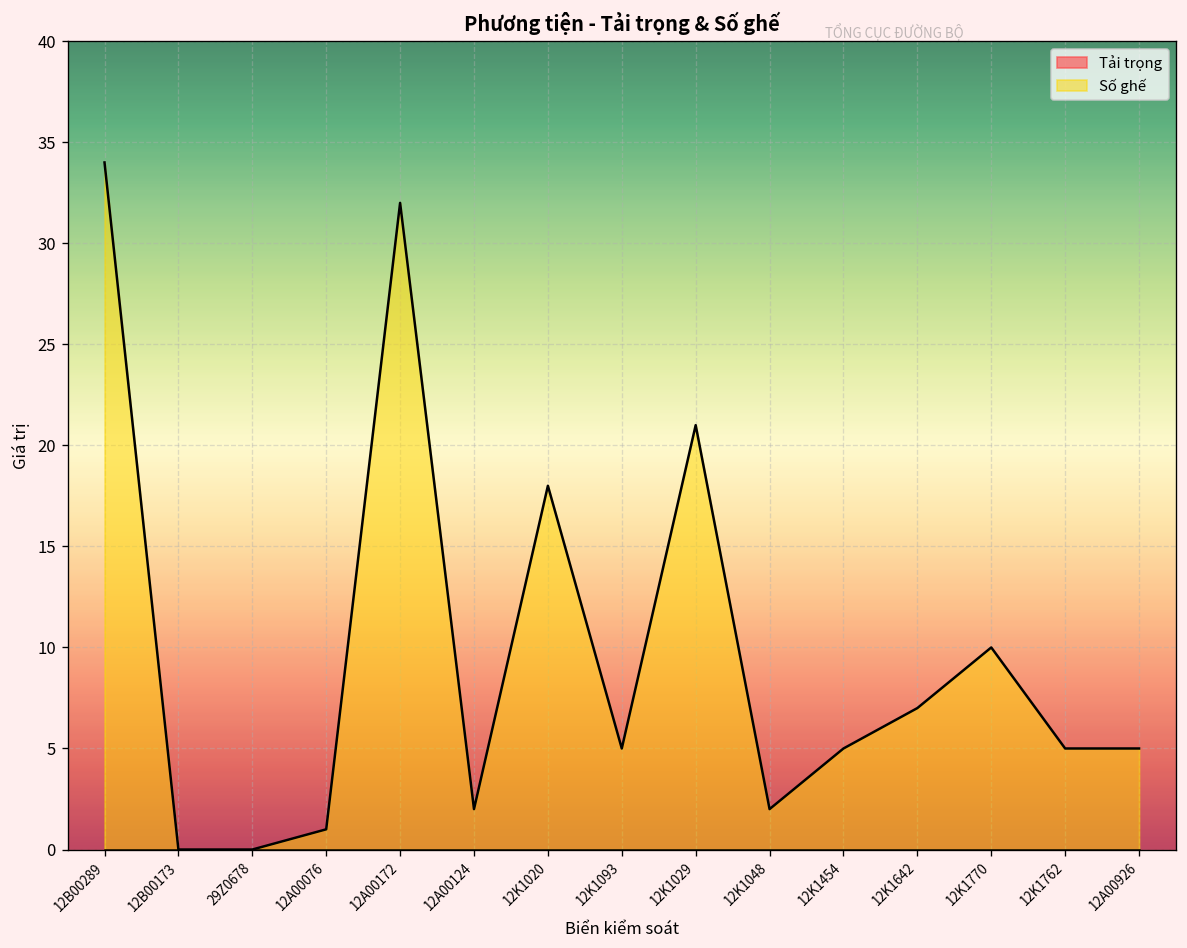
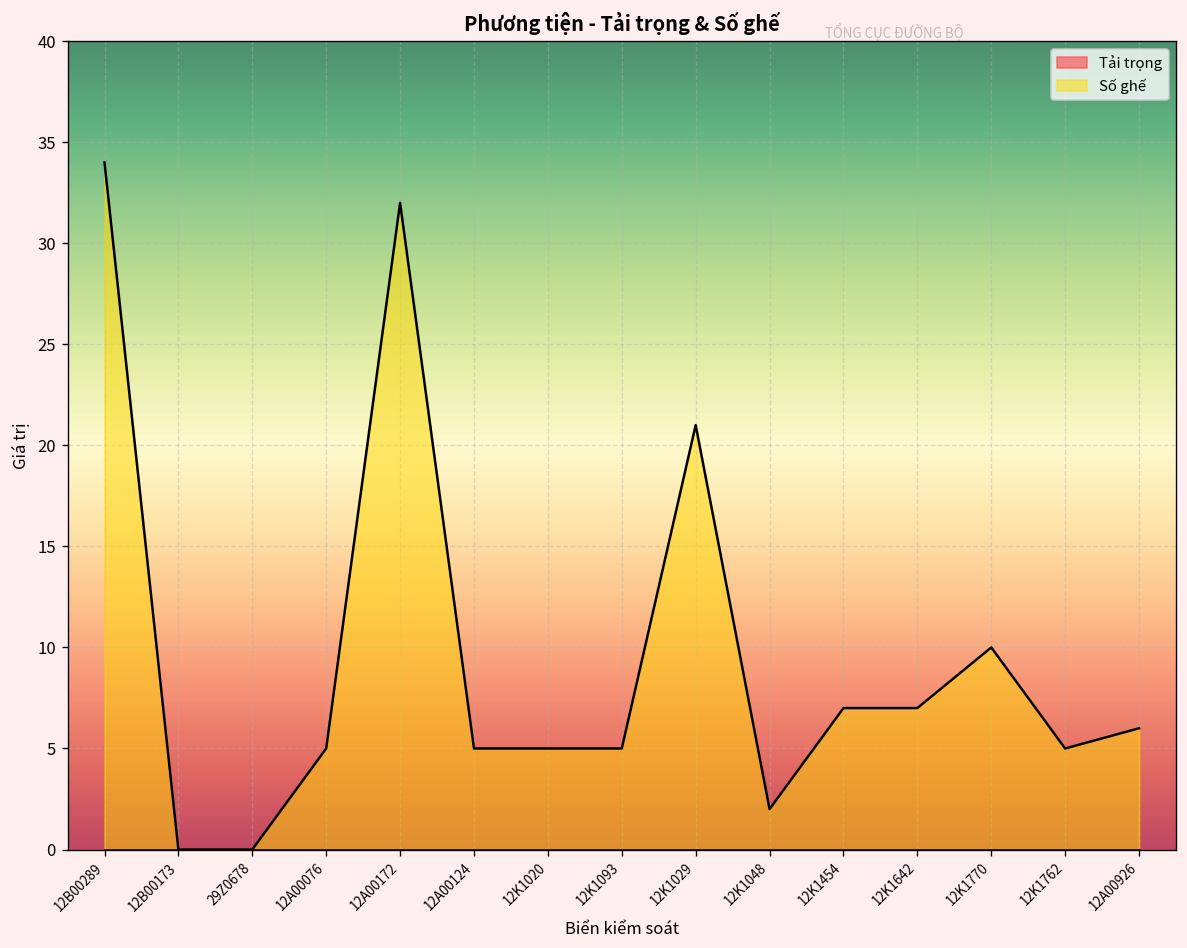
  {
    "Tải trọng": {
      "12B00289": 0,
      "12A00076": 0,
      "12A00172": 0,
      "12A00124": 0,
      "12K1020": 0,
      "12K1093": 0,
      "12K1029": 0,
      "12K1048": 0,
      "12K1454": 0,
      "12K1642": 0,
      "12K1770": 0,
      "12K1762": 0,
      "12A00926": 0
    },
    "Số ghế": {
      "12B00289": 34,
-     "12A00076": 1,
+     "12A00076": 5,
      "12A00172": 32,
-     "12A00124": 2,
-     "12K1020": 18,
+     "12A00124": 5,
+     "12K1020": 5,
      "12K1093": 5,
      "12K1029": 21,
      "12K1048": 2,
-     "12K1454": 5,
+     "12K1454": 7,
      "12K1642": 7,
      "12K1770": 10,
      "12K1762": 5,
-     "12A00926": 5
+     "12A00926": 6
    }
  }
